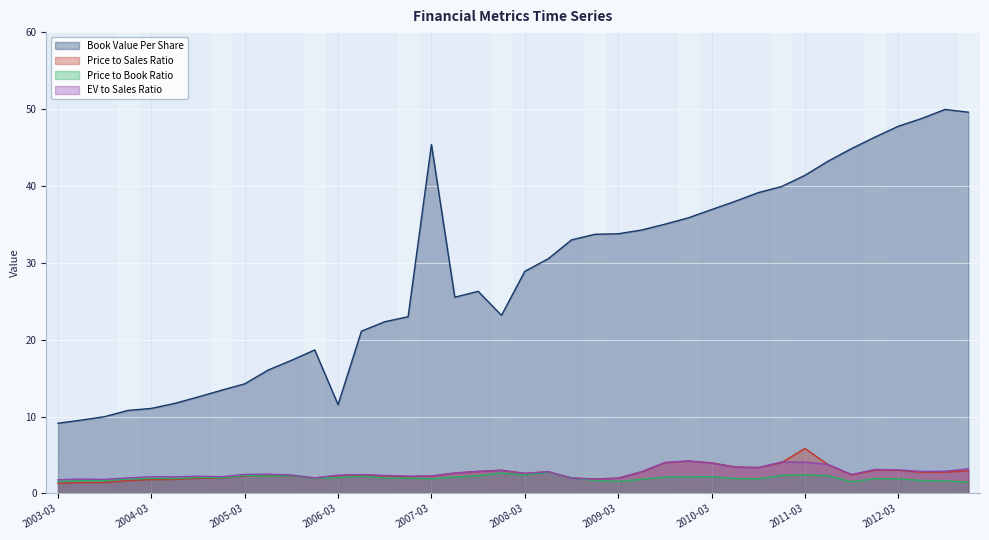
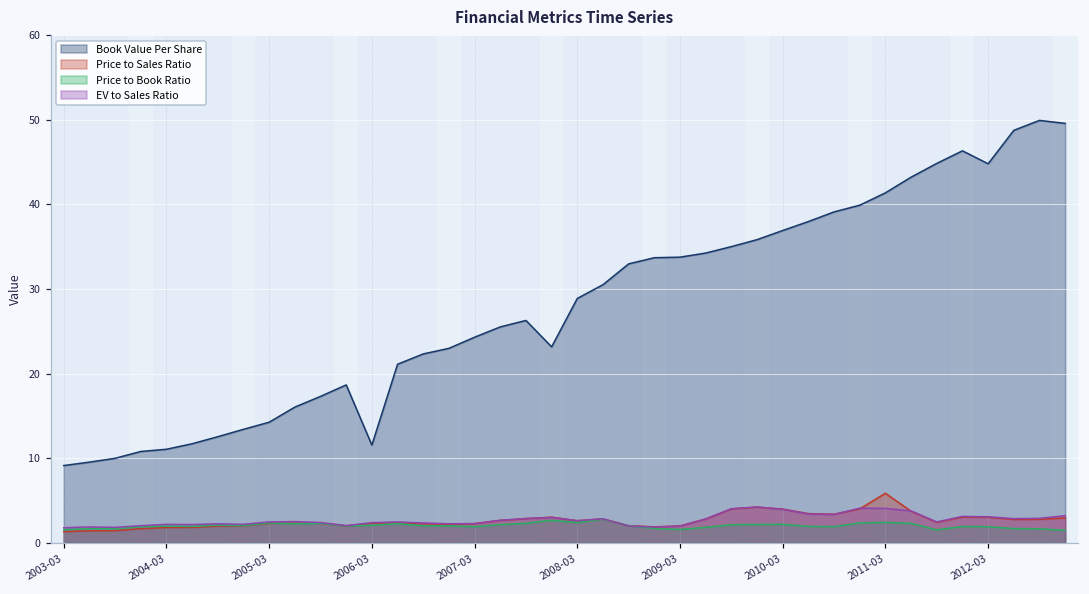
  {
    "Book Value Per Share": {
      "2003-03": 9,
      "2004-03": 11,
      "2005-03": 14,
      "2006-03": 12,
-     "2007-03": 45,
+     "2007-03": 24,
      "2008-03": 29,
      "2009-03": 34,
      "2010-03": 37,
      "2011-03": 41,
-     "2012-03": 48
+     "2012-03": 45
    },
    "Price to Sales Ratio": {
      "2011-03": 6
    },
    "Price to Book Ratio": {
      "2007-03": 2,
      "2009-03": 2,
      "2010-03": 2,
      "2011-03": 2,
      "2012-03": 2
    },
    "EV to Sales Ratio": {
      "2011-03": 4
    }
  }
